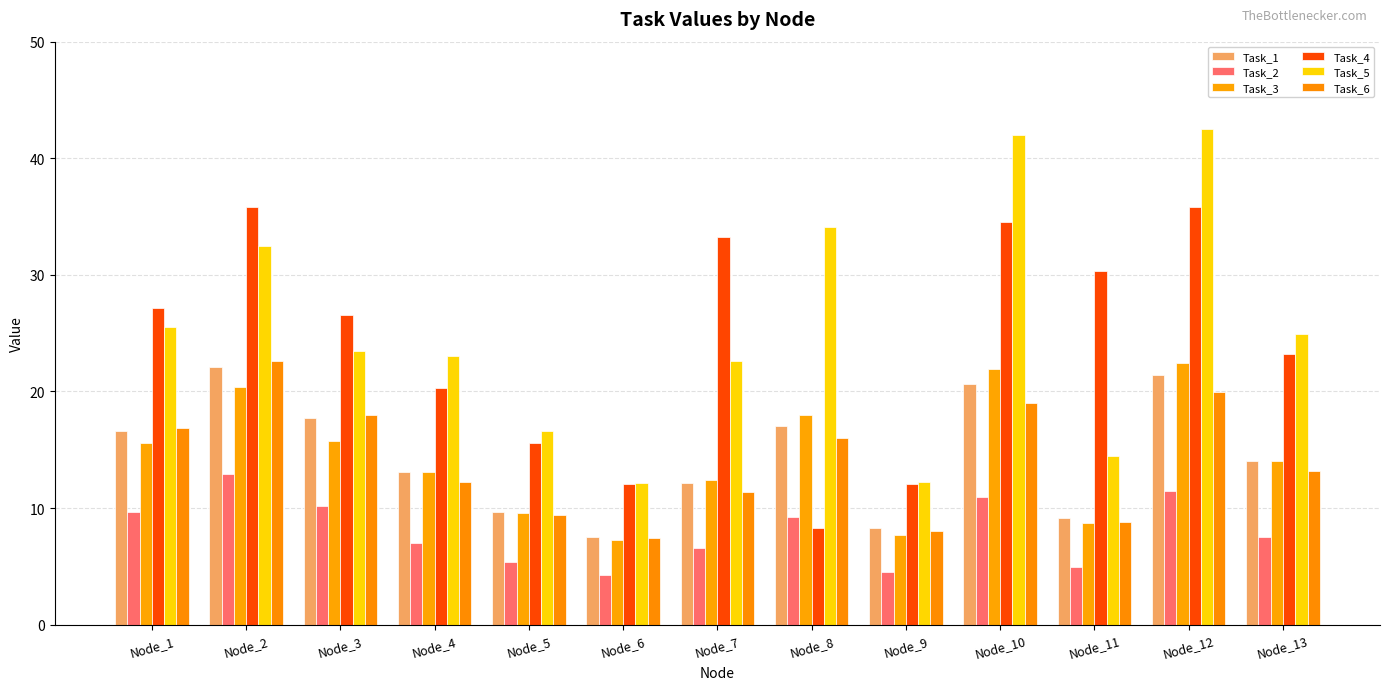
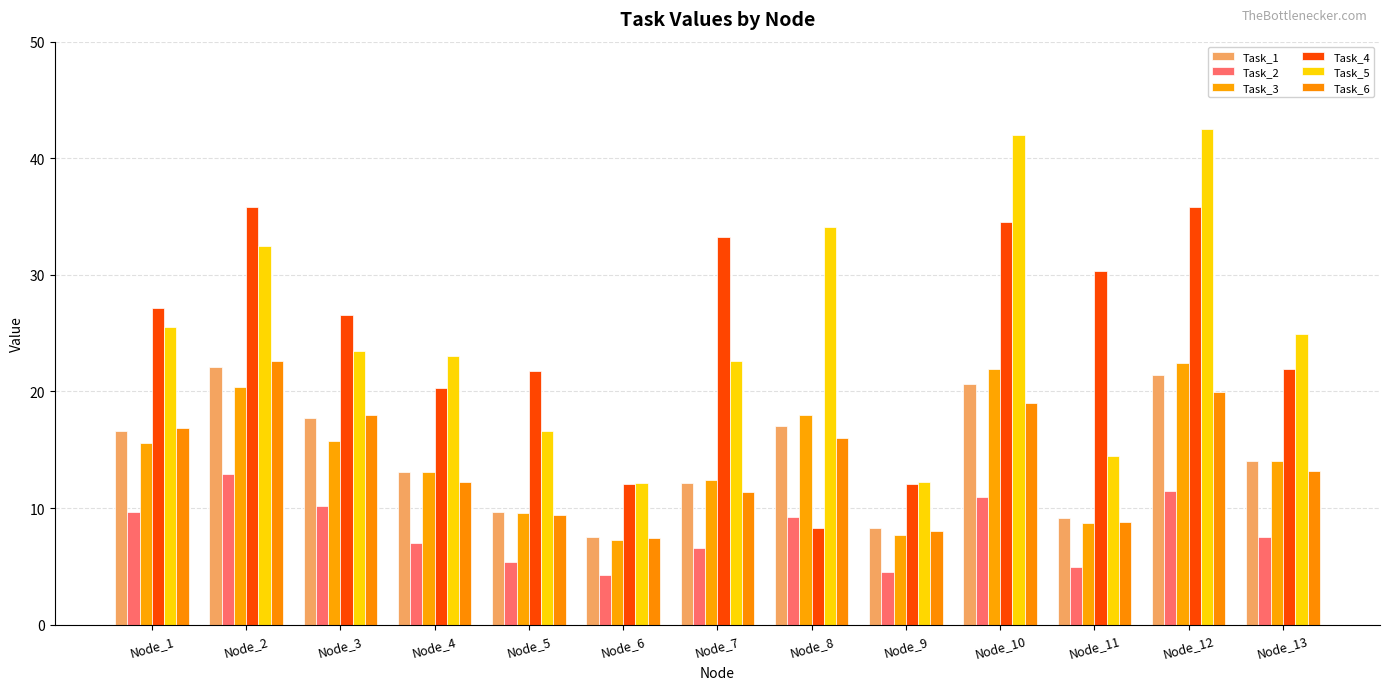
  {
    "Task_4": {
      "Node_1": 27.2,
      "Node_2": 35.8,
      "Node_3": 26.6,
      "Node_4": 20.3,
-     "Node_5": 15.6,
+     "Node_5": 21.8,
      "Node_6": 12.0,
      "Node_7": 33.2,
      "Node_8": 8.3,
      "Node_9": 12.0,
      "Node_10": 34.6,
      "Node_11": 30.3,
      "Node_12": 35.8,
-     "Node_13": 23.2
+     "Node_13": 21.9
    }
  }
